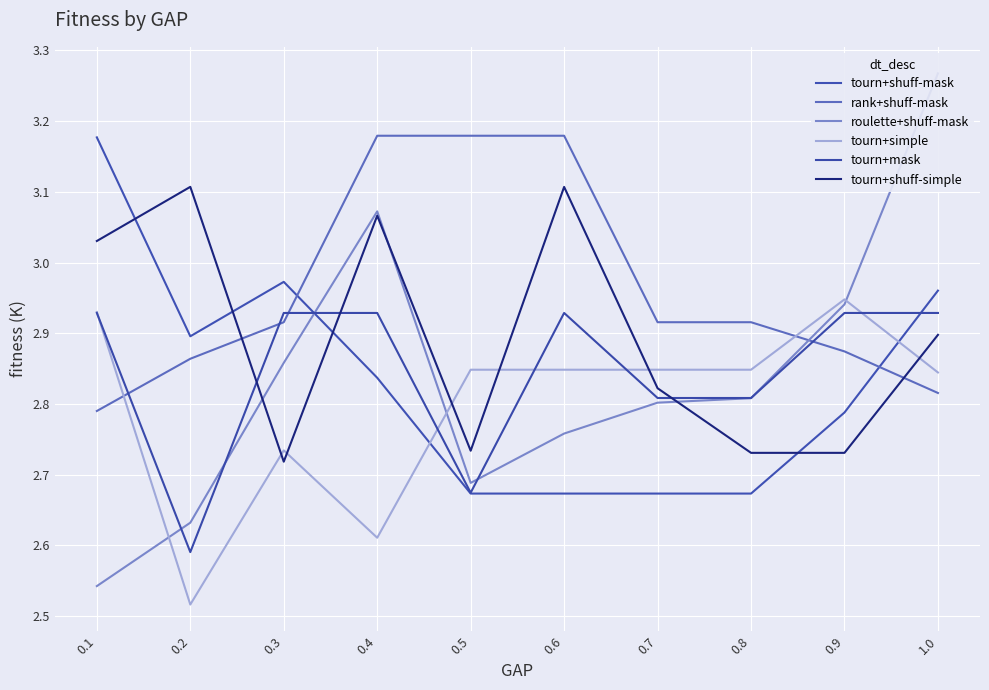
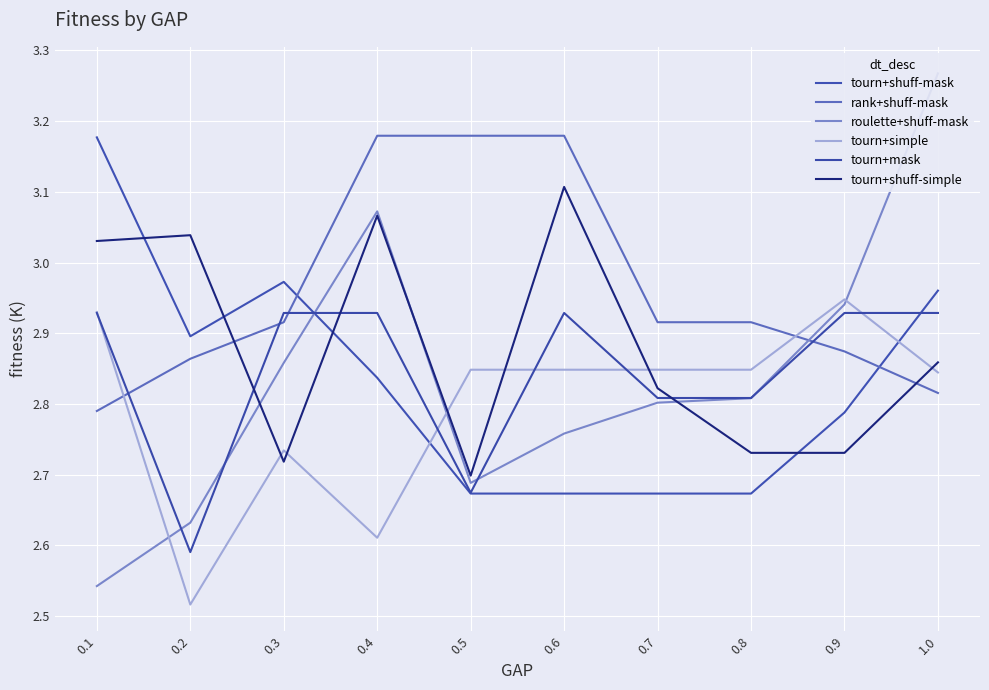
  {
    "tourn+shuff-simple": {
      "0.1": 3.03,
-     "0.2": 3.11,
+     "0.2": 3.04,
      "0.3": 2.72,
      "0.4": 3.07,
-     "0.5": 2.73,
+     "0.5": 2.70,
      "0.6": 3.11,
      "0.7": 2.82,
      "0.8": 2.73,
      "0.9": 2.73,
-     "1.0": 2.90
+     "1.0": 2.86
    }
  }
